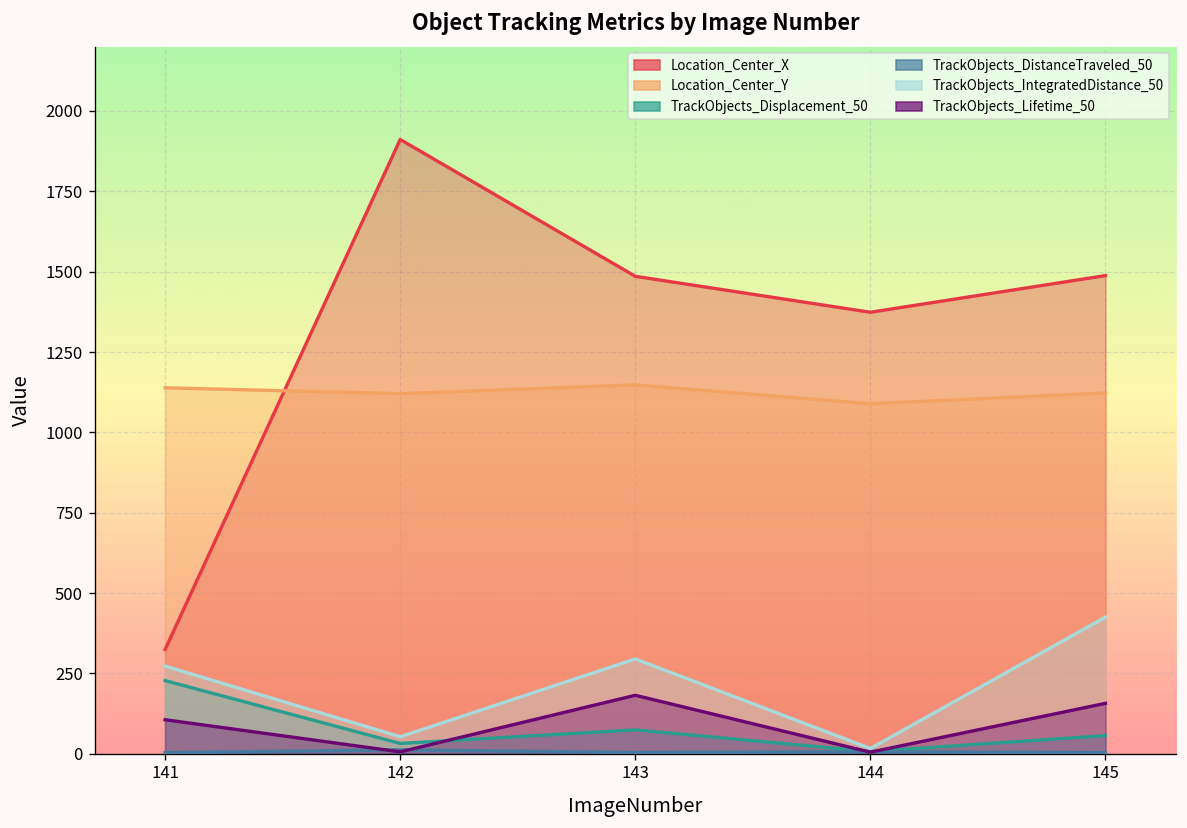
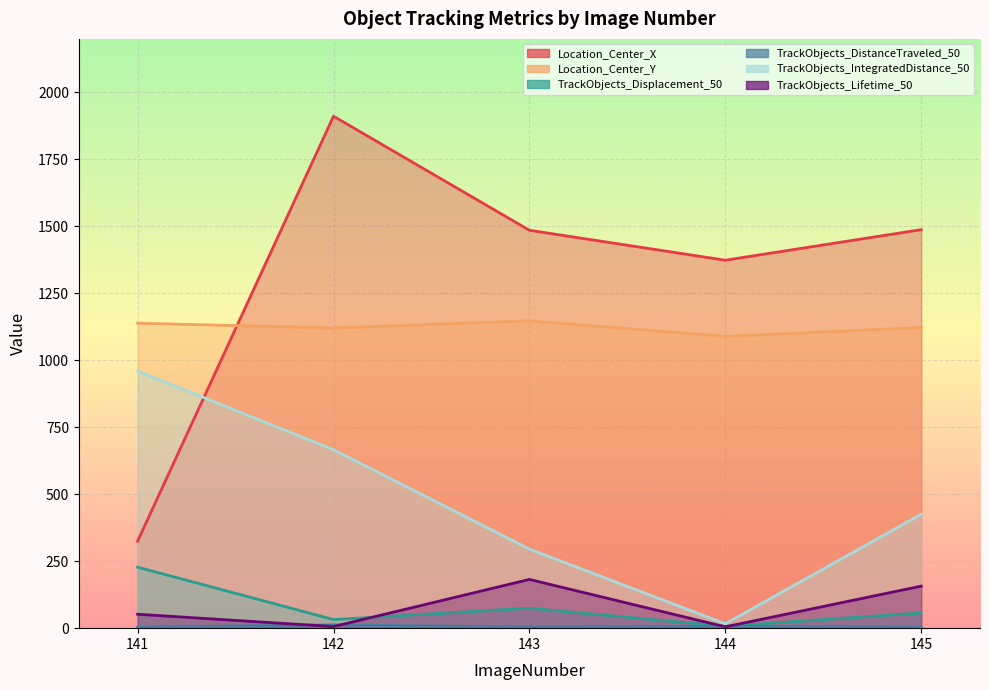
  {
    "TrackObjects_IntegratedDistance_50": {
-     "141": 270,
-     "142": 50,
+     "141": 960,
+     "142": 670,
      "143": 300,
      "145": 430
    },
    "TrackObjects_Lifetime_50": {
-     "141": 110,
+     "141": 50,
      "143": 180,
      "145": 160
    }
  }
